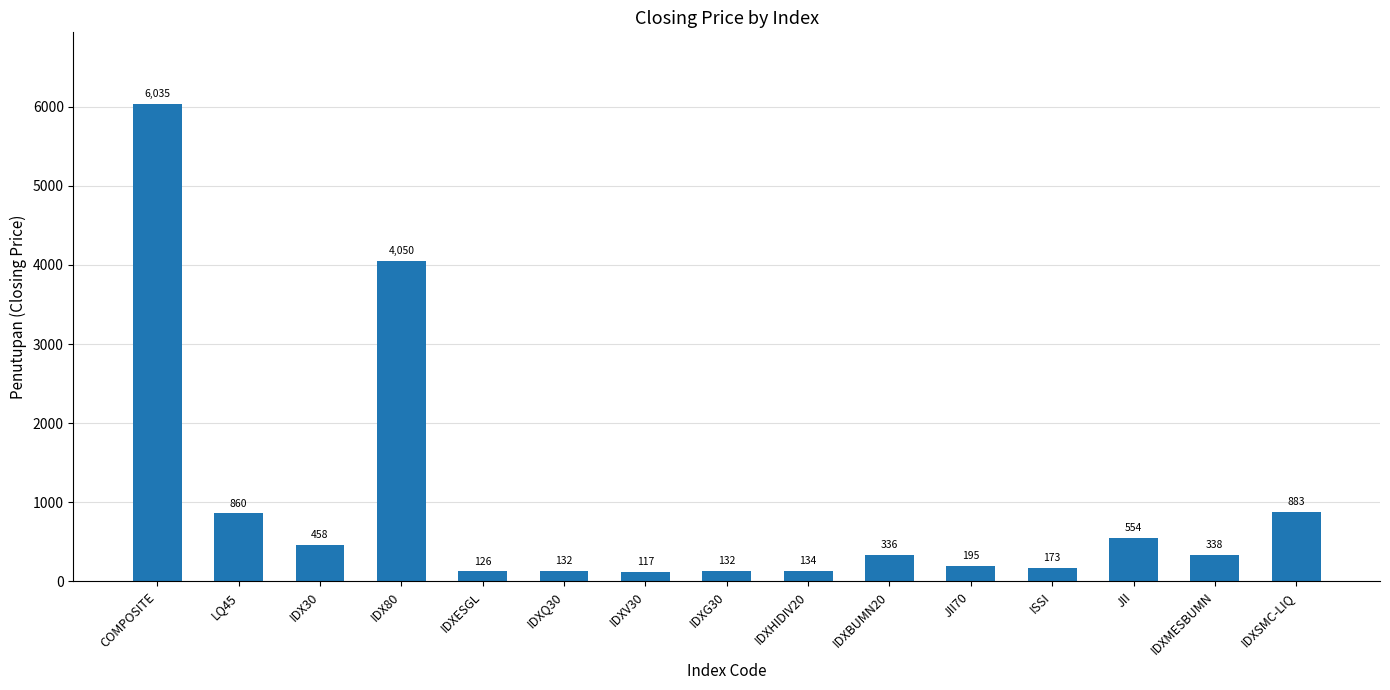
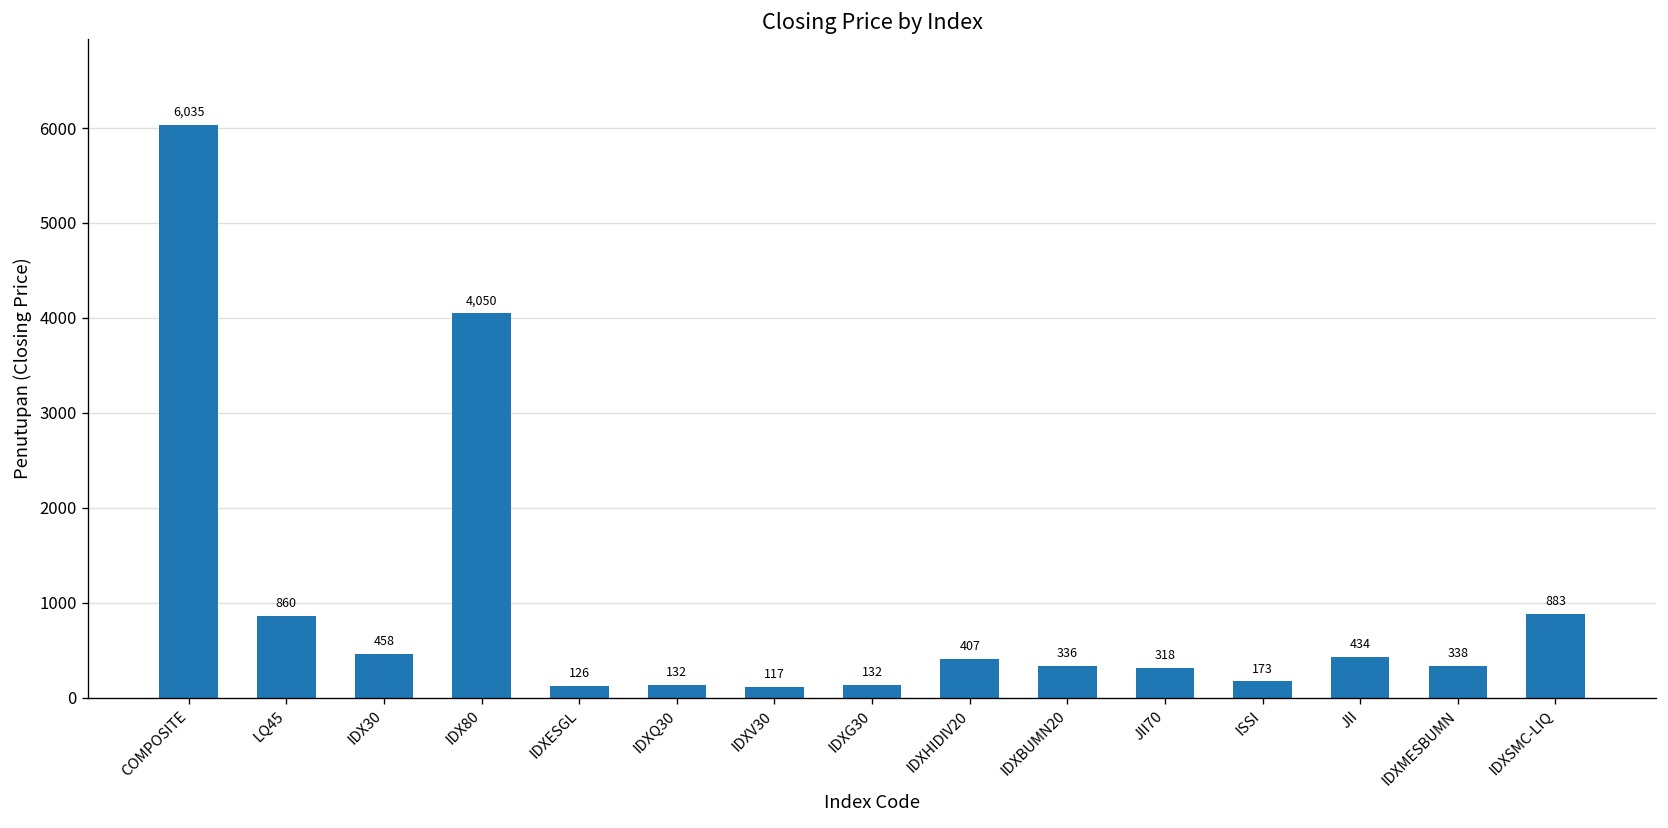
  {
    "COMPOSITE": "6,035",
    "LQ45": "860",
    "IDX30": "458",
    "IDX80": "4,050",
    "IDXESGL": "126",
    "IDXQ30": "132",
    "IDXV30": "117",
    "IDXG30": "132",
-   "IDXHIDIV20": "134",
+   "IDXHIDIV20": "407",
    "IDXBUMN20": "336",
-   "JII70": "195",
+   "JII70": "318",
    "ISSI": "173",
-   "JII": "554",
+   "JII": "434",
    "IDXMESBUMN": "338",
    "IDXSMC-LIQ": "883"
  }
